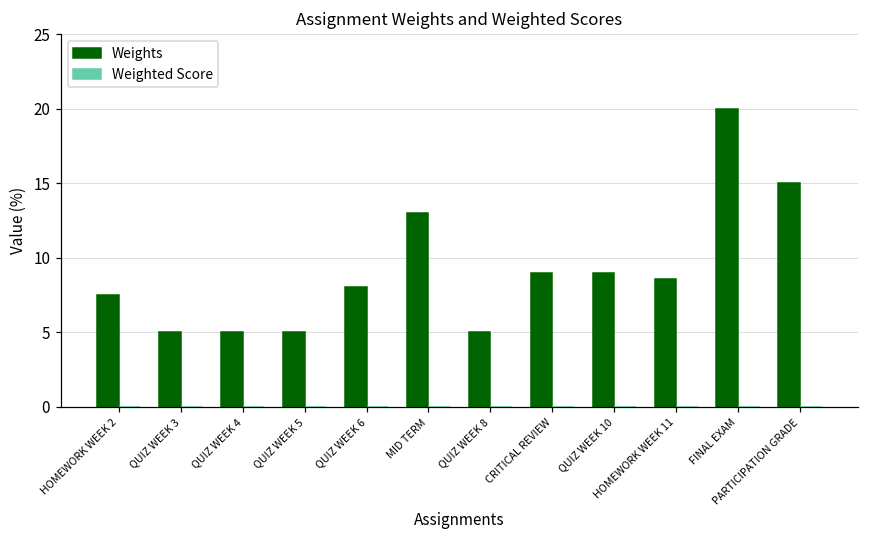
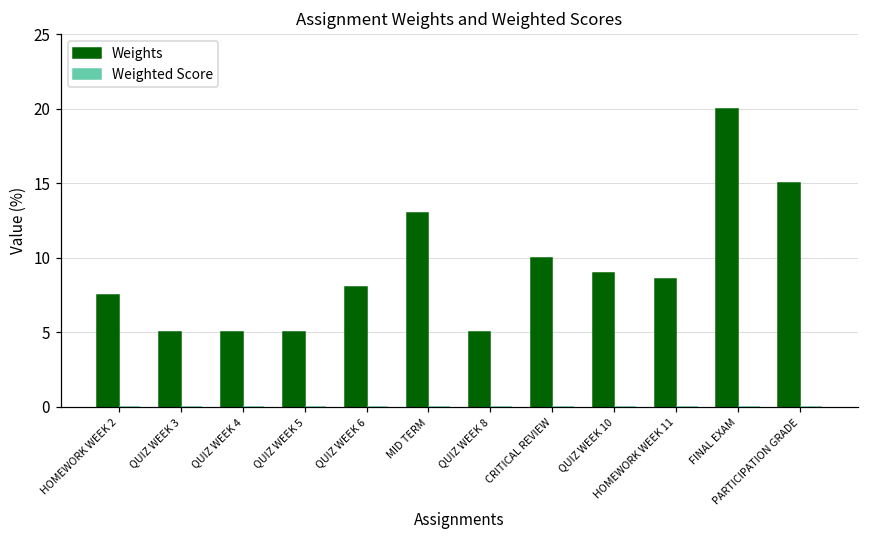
  {
    "Weights": {
      "HOMEWORK WEEK 2": 7.5,
      "QUIZ WEEK 3": 5,
      "QUIZ WEEK 4": 5,
      "QUIZ WEEK 5": 5,
      "QUIZ WEEK 6": 8,
      "MID TERM": 13,
      "QUIZ WEEK 8": 5,
-     "CRITICAL REVIEW": 9,
+     "CRITICAL REVIEW": 10,
      "QUIZ WEEK 10": 9,
      "HOMEWORK WEEK 11": 8.6,
      "FINAL EXAM": 20,
      "PARTICIPATION GRADE": 15
    },
    "Weighted Score": {
      "HOMEWORK WEEK 2": 0,
      "QUIZ WEEK 3": 0,
      "QUIZ WEEK 4": 0,
      "QUIZ WEEK 5": 0,
      "QUIZ WEEK 6": 0,
      "MID TERM": 0,
      "QUIZ WEEK 8": 0,
      "CRITICAL REVIEW": 0,
      "QUIZ WEEK 10": 0,
      "HOMEWORK WEEK 11": 0,
      "FINAL EXAM": 0,
      "PARTICIPATION GRADE": 0
    }
  }
